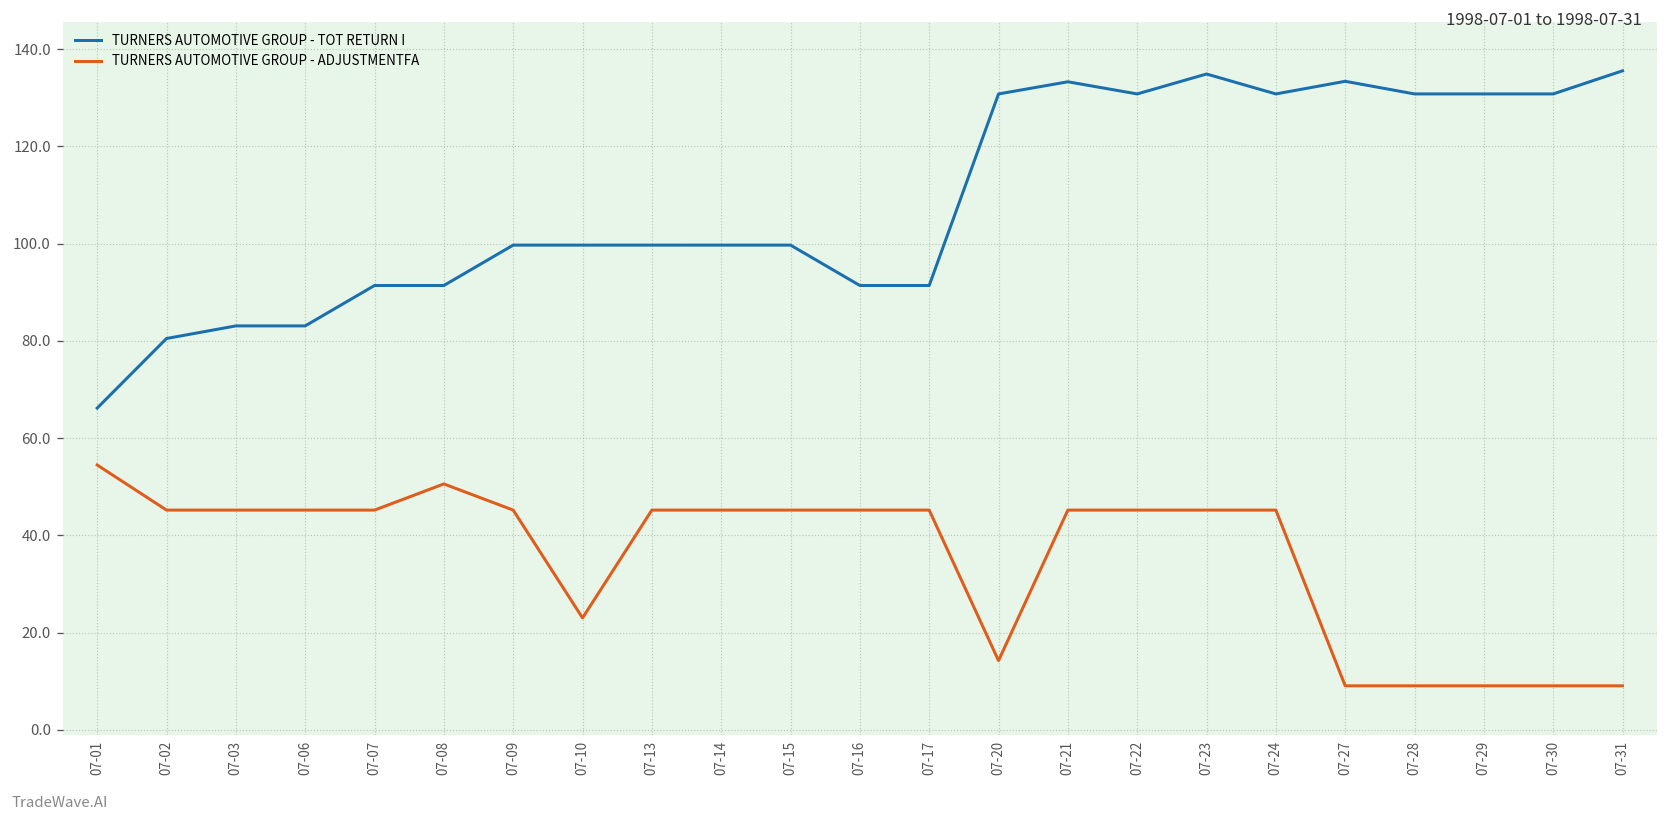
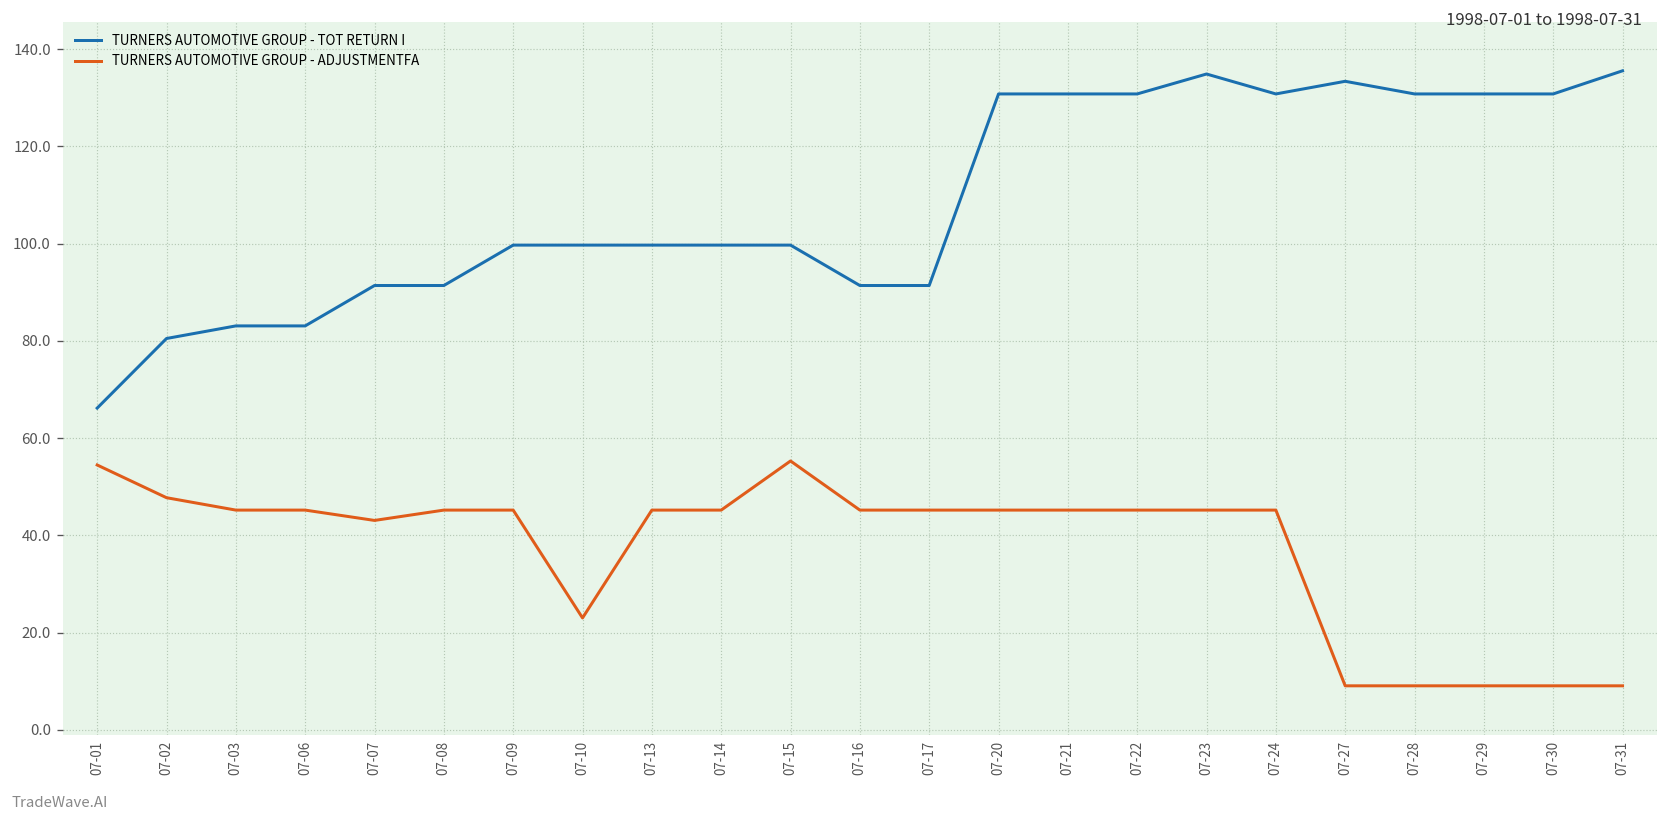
  {
    "TURNERS AUTOMOTIVE GROUP - TOT RETURN I": {
      "07-01": 66,
      "07-02": 80,
      "07-03": 83,
      "07-06": 83,
      "07-07": 91,
      "07-08": 91,
      "07-09": 100,
      "07-10": 100,
      "07-13": 100,
      "07-14": 100,
      "07-15": 100,
      "07-16": 91,
      "07-17": 91,
      "07-20": 131,
-     "07-21": 133,
+     "07-21": 131,
      "07-22": 131,
      "07-23": 135,
      "07-24": 131,
      "07-27": 133,
      "07-28": 131,
      "07-29": 131,
      "07-30": 131,
      "07-31": 136
    },
    "TURNERS AUTOMOTIVE GROUP - ADJUSTMENTFA": {
      "07-01": 54,
-     "07-02": 45,
+     "07-02": 48,
      "07-03": 45,
      "07-06": 45,
-     "07-07": 45,
-     "07-08": 51,
+     "07-07": 43,
+     "07-08": 45,
      "07-09": 45,
      "07-10": 23,
      "07-13": 45,
      "07-14": 45,
-     "07-15": 45,
+     "07-15": 55,
      "07-16": 45,
      "07-17": 45,
-     "07-20": 14,
+     "07-20": 45,
      "07-21": 45,
      "07-22": 45,
      "07-23": 45,
      "07-24": 45,
      "07-27": 9,
      "07-28": 9,
      "07-29": 9,
      "07-30": 9,
      "07-31": 9
    }
  }
